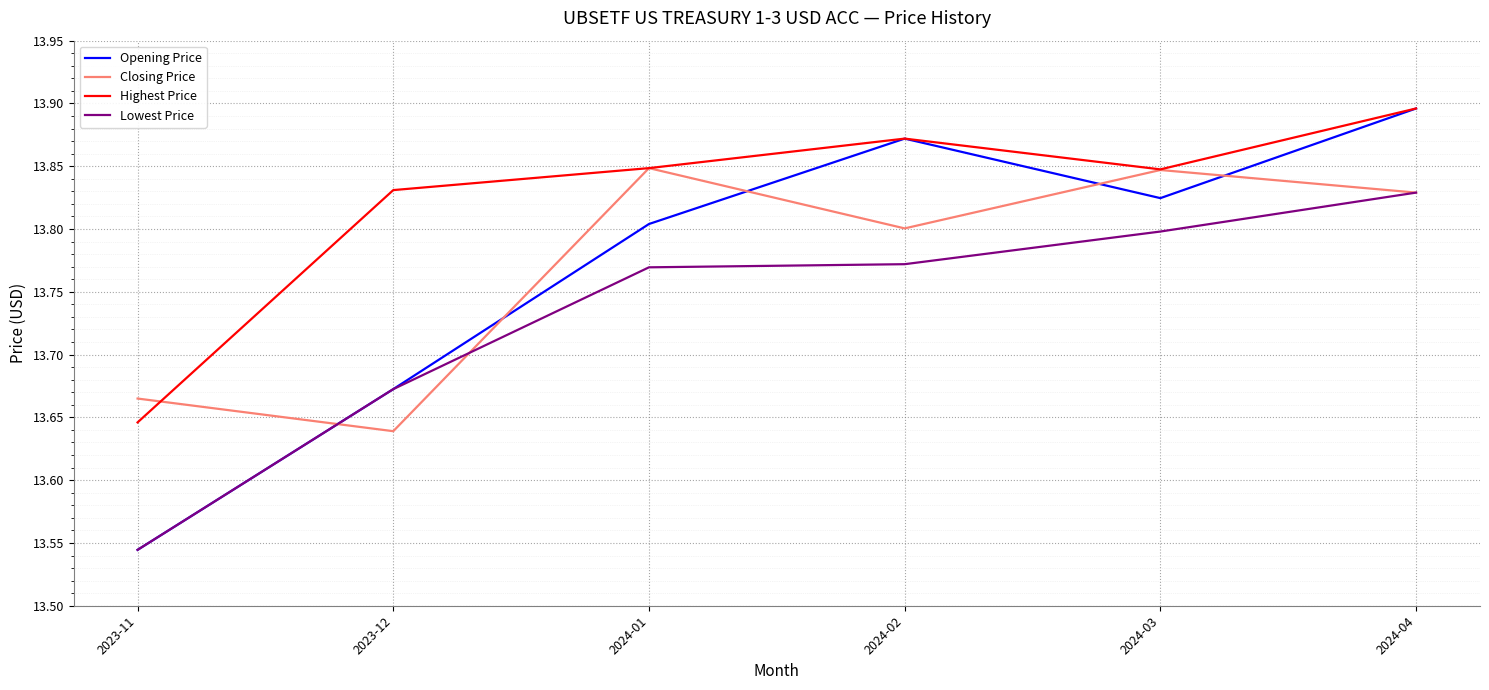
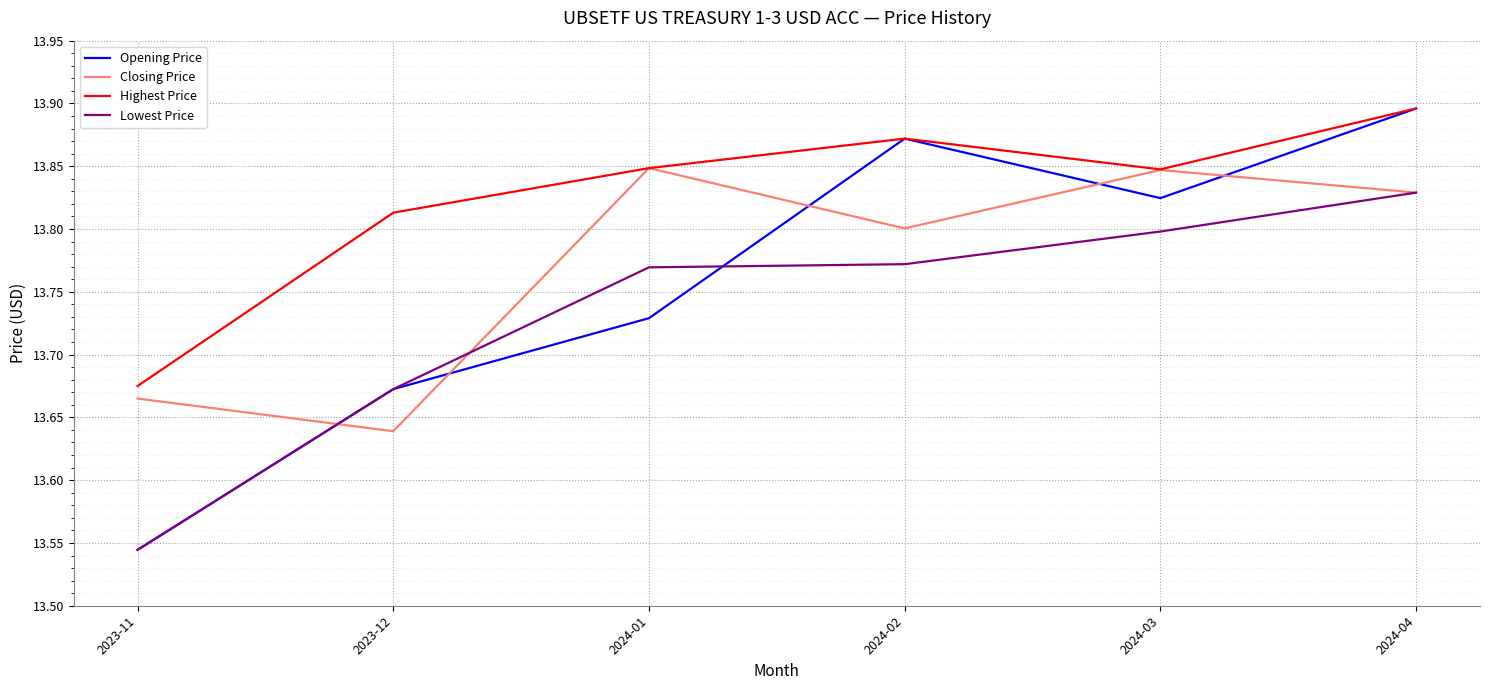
  {
    "Opening Price": {
-     "2024-01": 13.804,
+     "2024-01": 13.729,
      "2024-03": 13.825
    },
    "Closing Price": {
      "2023-11": 13.665,
      "2023-12": 13.639,
      "2024-02": 13.801
    },
    "Highest Price": {
-     "2023-11": 13.646,
-     "2023-12": 13.831
+     "2023-11": 13.675,
+     "2023-12": 13.813
    },
    "Lowest Price": {
      "2024-01": 13.770,
      "2024-02": 13.772,
      "2024-03": 13.798
    }
  }
